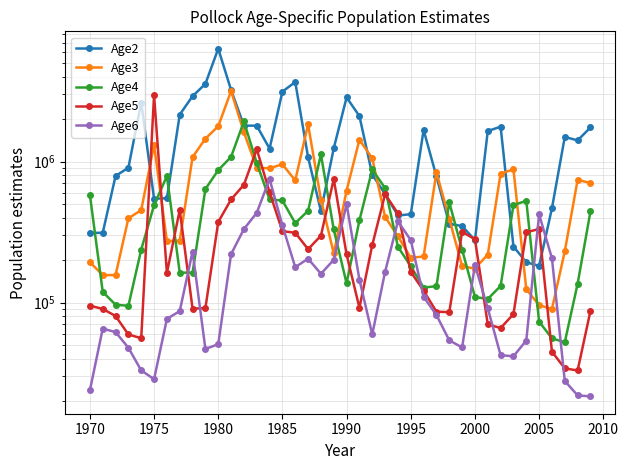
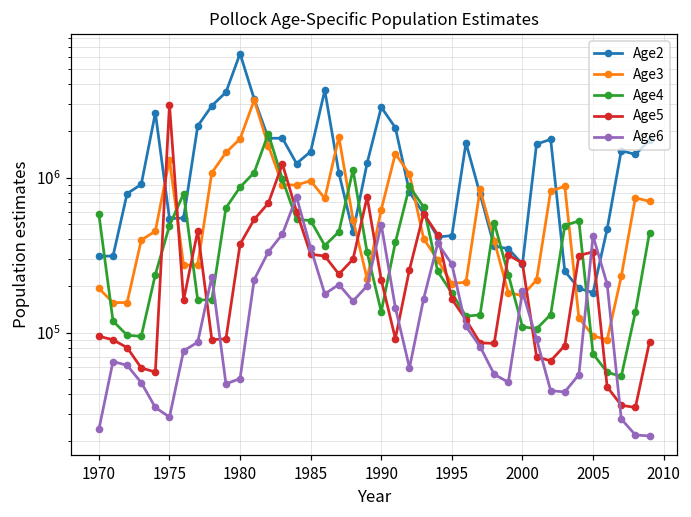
  {
    "Age2": {
      "1970": 310000,
      "1975": 550000,
      "1980": 6000000,
-     "1985": 3100000,
+     "1985": 1500000,
      "1990": 2900000,
      "1995": 420000,
      "2005": 180000
    },
    "Age3": {
      "1970": 190000,
      "1975": 1300000,
      "1980": 1800000,
      "1985": 1000000,
      "1990": 600000,
      "1995": 210000,
      "2000": 170000,
      "2005": 100000
    },
    "Age4": {
      "1970": 580000,
      "1975": 490000,
      "1980": 900000,
      "1985": 530000,
      "1990": 140000,
      "1995": 180000,
      "2000": 110000,
      "2005": 70000
    },
    "Age5": {
      "1970": 100000,
      "1975": 3000000,
      "1980": 370000,
      "1985": 320000,
      "1990": 220000,
      "1995": 160000,
      "2005": 330000
    },
    "Age6": {
      "1970": 24000,
      "1975": 29000,
      "1980": 51000,
      "1985": 350000,
      "1990": 500000,
      "1995": 280000,
      "2000": 180000,
      "2005": 420000
    }
  }
